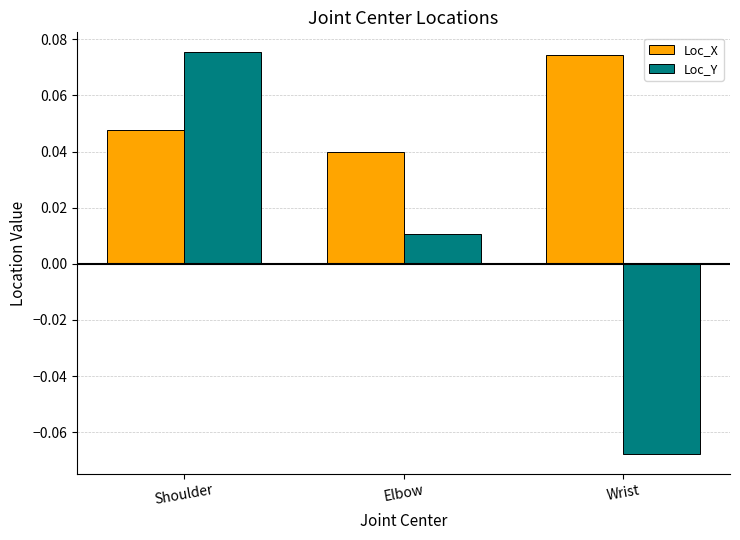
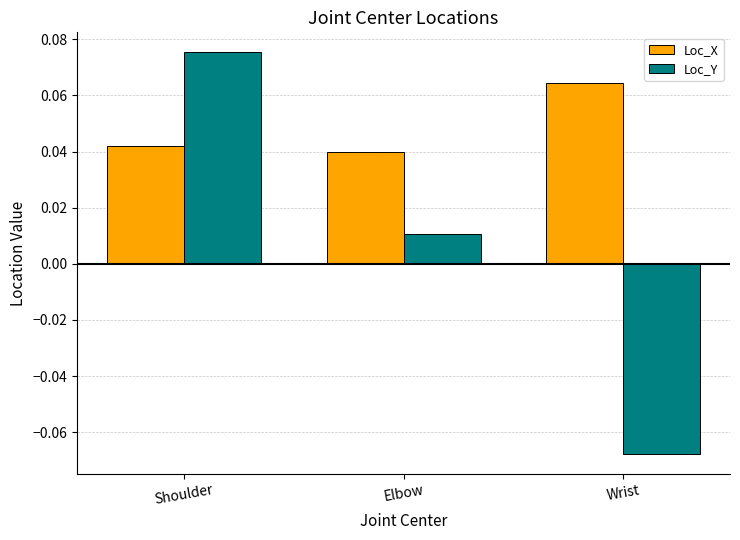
  {
    "Loc_X": {
-     "Shoulder": 0.048,
+     "Shoulder": 0.042,
      "Elbow": 0.040,
-     "Wrist": 0.074
+     "Wrist": 0.065
    },
    "Loc_Y": {
      "Shoulder": 0.075,
      "Elbow": 0.011,
      "Wrist": -0.068
    }
  }
